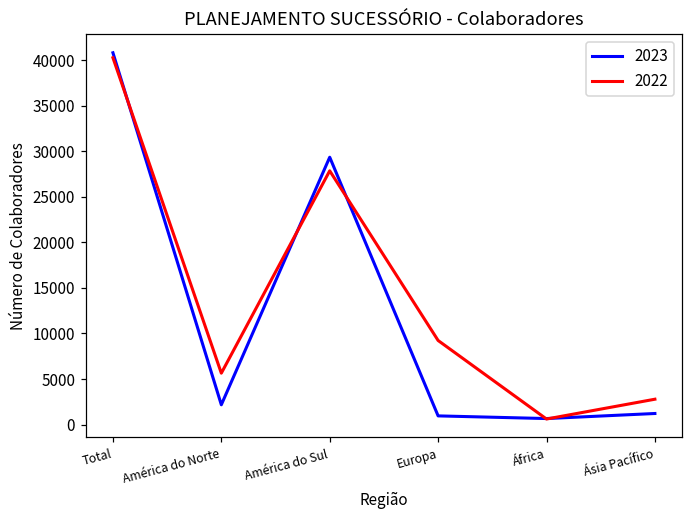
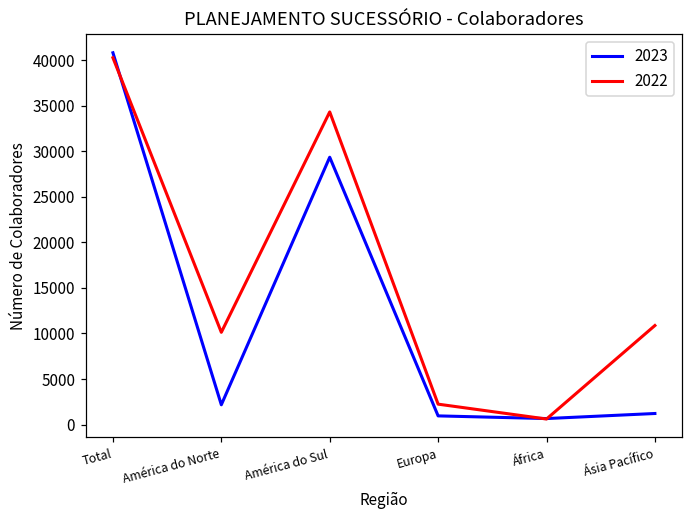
  {
    "2023": {
      "Total": 41000,
      "América do Norte": 2000,
      "América do Sul": 29000,
      "Europa": 1000,
      "Ásia Pacífico": 1000
    },
    "2022": {
      "Total": 40000,
-     "América do Norte": 6000,
-     "América do Sul": 28000,
-     "Europa": 9000,
-     "Ásia Pacífico": 3000
+     "América do Norte": 10000,
+     "América do Sul": 34000,
+     "Europa": 2000,
+     "Ásia Pacífico": 11000
    }
  }
